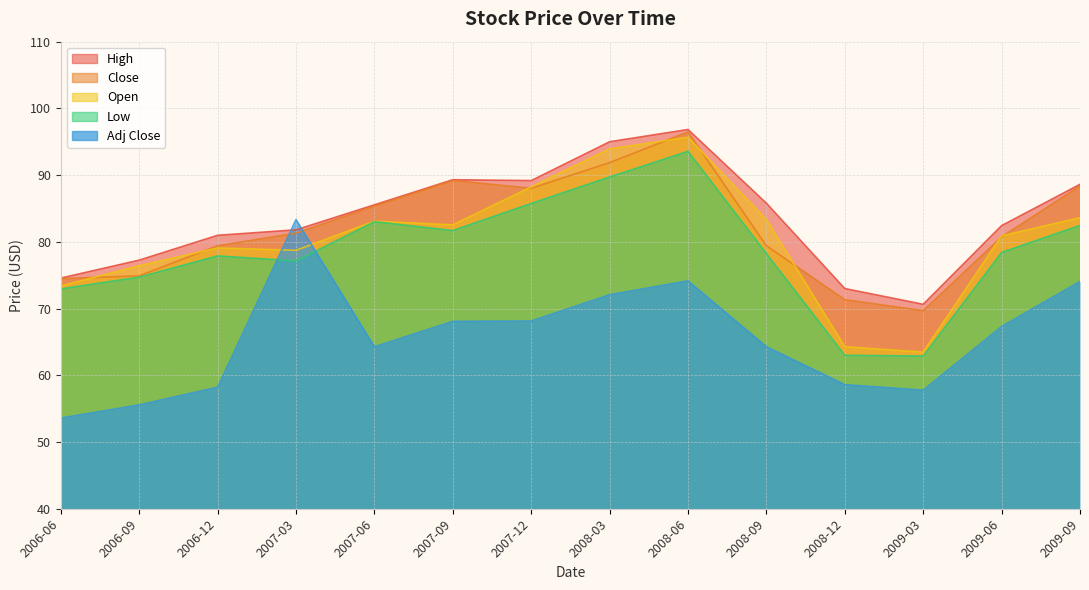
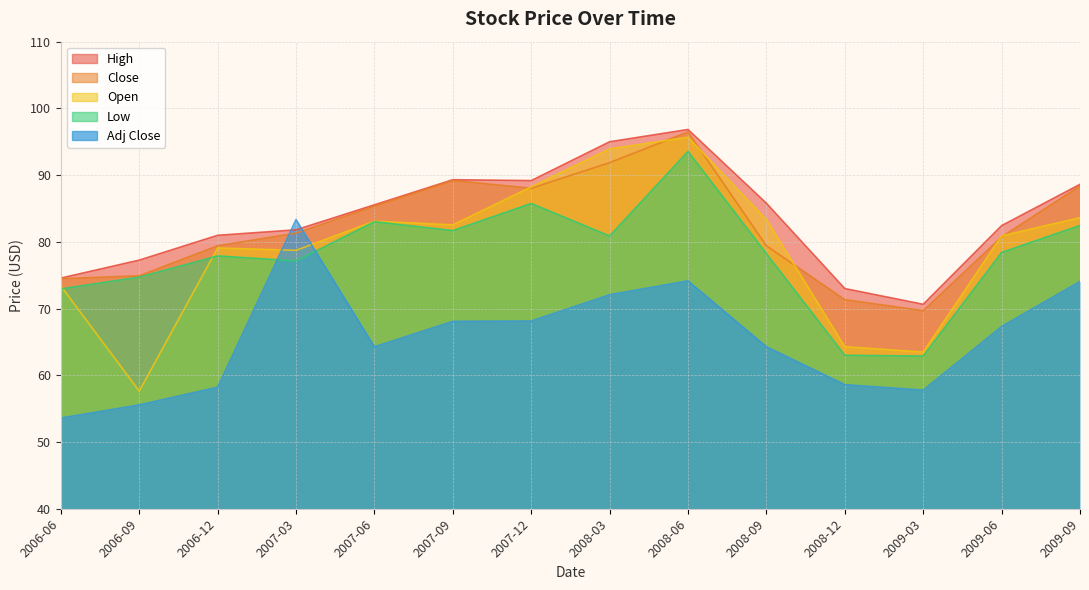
  {
    "Open": {
      "2006-06": 73,
-     "2006-09": 76,
+     "2006-09": 58,
      "2007-03": 79,
      "2007-09": 83,
      "2008-03": 94,
      "2008-06": 96,
      "2008-09": 83,
      "2008-12": 64,
      "2009-03": 63,
      "2009-09": 84
    },
    "Low": {
      "2006-06": 73,
      "2006-12": 78,
      "2007-03": 77,
      "2007-09": 82,
      "2007-12": 86,
-     "2008-03": 90,
+     "2008-03": 81,
      "2008-06": 94,
      "2008-09": 78,
      "2008-12": 63,
      "2009-03": 63,
      "2009-06": 78,
      "2009-09": 82
    },
    "Adj Close": {
      "2006-06": 54,
      "2006-09": 56,
      "2006-12": 58,
      "2007-03": 83,
      "2007-06": 64,
      "2007-09": 68,
      "2007-12": 68,
      "2008-03": 72,
      "2008-06": 74,
      "2008-09": 64,
      "2008-12": 59,
      "2009-03": 58,
      "2009-06": 67,
      "2009-09": 74
    }
  }
